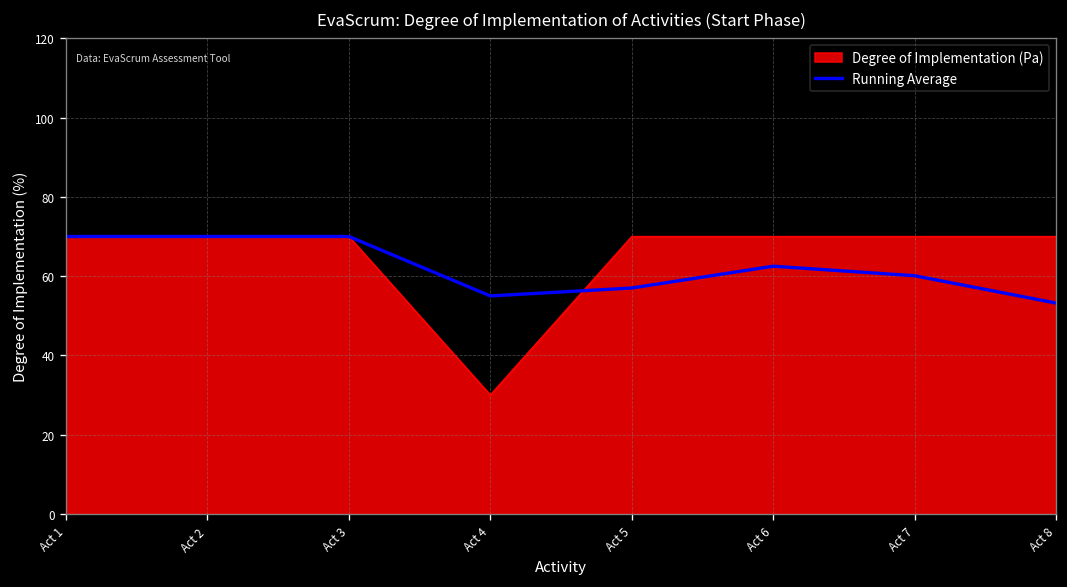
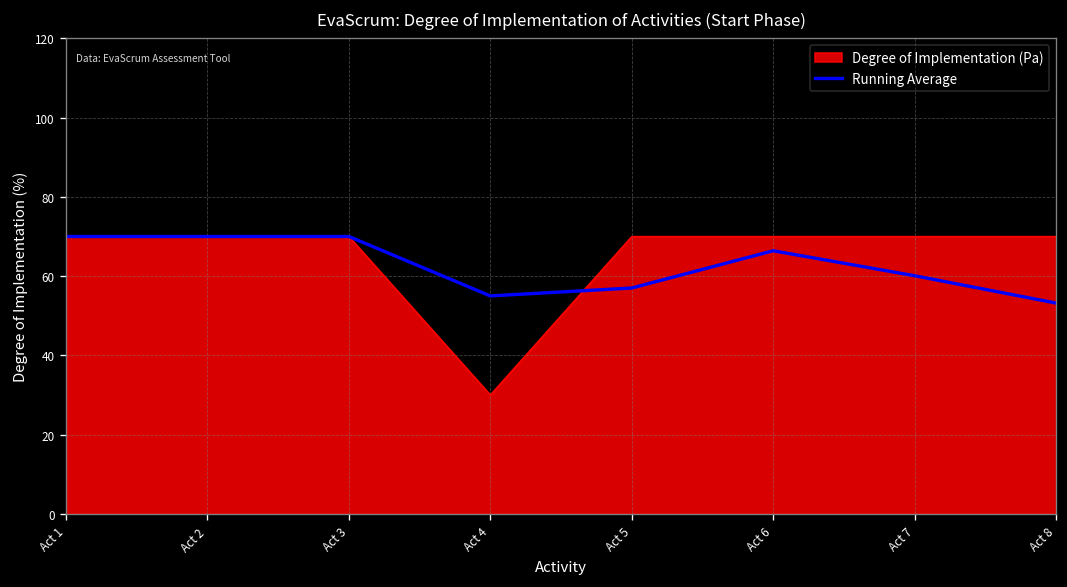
  {
    "Degree of Implementation (Pa)": {
      "Act 4": 30,
      "Act 5": 70,
      "Act 6": 70,
      "Act 7": 70,
      "Act 8": 70
    },
    "Running Average": {
      "Act 4": 55,
      "Act 5": 57,
-     "Act 6": 63,
+     "Act 6": 66,
      "Act 7": 60,
      "Act 8": 53
    }
  }
